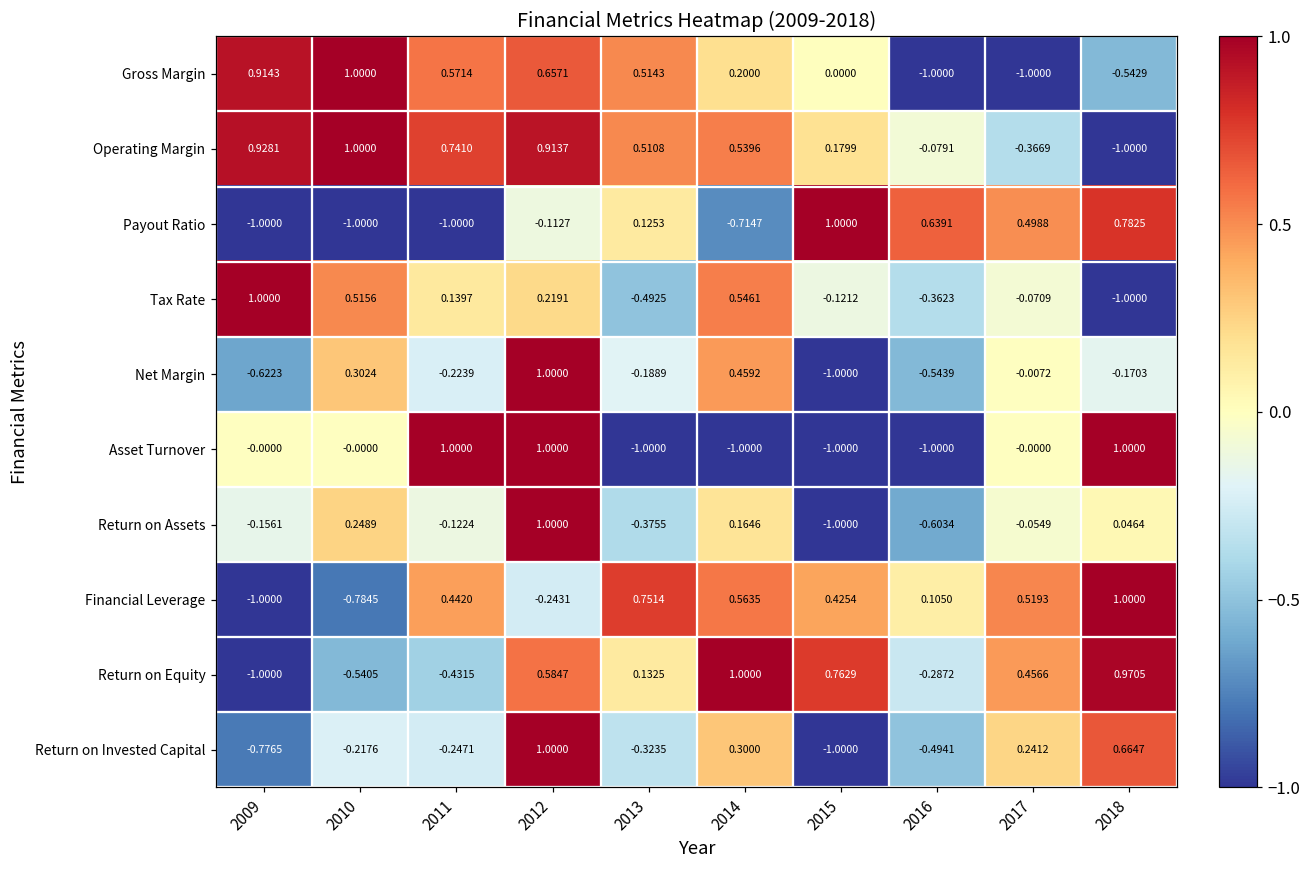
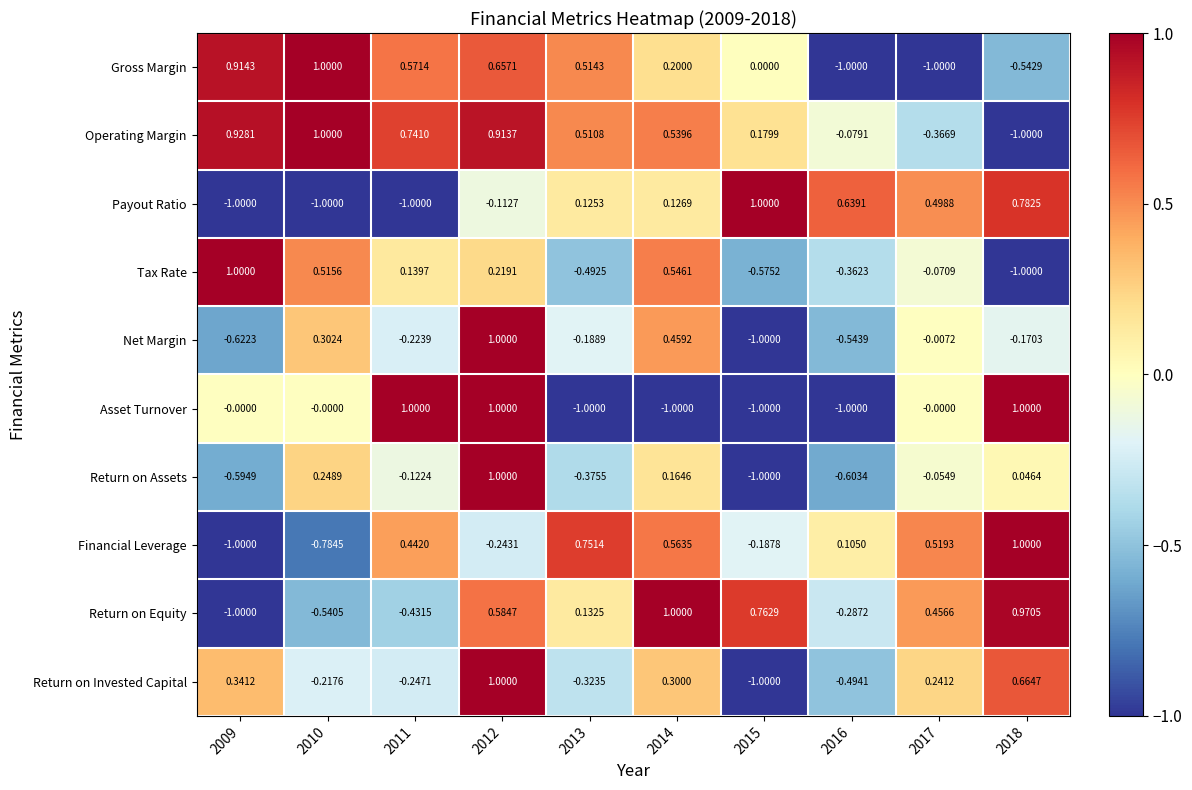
  {
    "Gross Margin": {
      "2009": 0.9143,
      "2010": 1.0000,
      "2011": 0.5714,
      "2012": 0.6571,
      "2013": 0.5143,
      "2014": 0.2000,
      "2015": 0.0000,
      "2016": -1.0000,
      "2017": -1.0000,
      "2018": -0.5429
    },
    "Operating Margin": {
      "2009": 0.9281,
      "2010": 1.0000,
      "2011": 0.7410,
      "2012": 0.9137,
      "2013": 0.5108,
      "2014": 0.5396,
      "2015": 0.1799,
      "2016": -0.0791,
      "2017": -0.3669,
      "2018": -1.0000
    },
    "Payout Ratio": {
      "2009": -1.0000,
      "2010": -1.0000,
      "2011": -1.0000,
      "2012": -0.1127,
      "2013": 0.1253,
-     "2014": -0.7147,
+     "2014": 0.1269,
      "2015": 1.0000,
      "2016": 0.6391,
      "2017": 0.4988,
      "2018": 0.7825
    },
    "Tax Rate": {
      "2009": 1.0000,
      "2010": 0.5156,
      "2011": 0.1397,
      "2012": 0.2191,
      "2013": -0.4925,
      "2014": 0.5461,
-     "2015": -0.1212,
+     "2015": -0.5752,
      "2016": -0.3623,
      "2017": -0.0709,
      "2018": -1.0000
    },
    "Net Margin": {
      "2009": -0.6223,
      "2010": 0.3024,
      "2011": -0.2239,
      "2012": 1.0000,
      "2013": -0.1889,
      "2014": 0.4592,
      "2015": -1.0000,
      "2016": -0.5439,
      "2017": -0.0072,
      "2018": -0.1703
    },
    "Asset Turnover": {
      "2009": -0.0000,
      "2010": -0.0000,
      "2011": 1.0000,
      "2012": 1.0000,
      "2013": -1.0000,
      "2014": -1.0000,
      "2015": -1.0000,
      "2016": -1.0000,
      "2017": -0.0000,
      "2018": 1.0000
    },
    "Return on Assets": {
-     "2009": -0.1561,
+     "2009": -0.5949,
      "2010": 0.2489,
      "2011": -0.1224,
      "2012": 1.0000,
      "2013": -0.3755,
      "2014": 0.1646,
      "2015": -1.0000,
      "2016": -0.6034,
      "2017": -0.0549,
      "2018": 0.0464
    },
    "Financial Leverage": {
      "2009": -1.0000,
      "2010": -0.7845,
      "2011": 0.4420,
      "2012": -0.2431,
      "2013": 0.7514,
      "2014": 0.5635,
-     "2015": 0.4254,
+     "2015": -0.1878,
      "2016": 0.1050,
      "2017": 0.5193,
      "2018": 1.0000
    },
    "Return on Equity": {
      "2009": -1.0000,
      "2010": -0.5405,
      "2011": -0.4315,
      "2012": 0.5847,
      "2013": 0.1325,
      "2014": 1.0000,
      "2015": 0.7629,
      "2016": -0.2872,
      "2017": 0.4566,
      "2018": 0.9705
    },
    "Return on Invested Capital": {
-     "2009": -0.7765,
+     "2009": 0.3412,
      "2010": -0.2176,
      "2011": -0.2471,
      "2012": 1.0000,
      "2013": -0.3235,
      "2014": 0.3000,
      "2015": -1.0000,
      "2016": -0.4941,
      "2017": 0.2412,
      "2018": 0.6647
    }
  }
